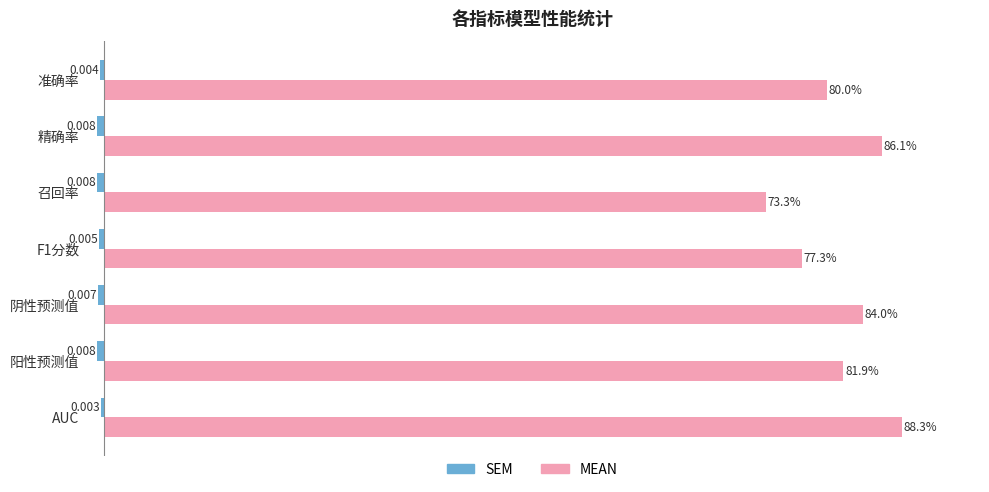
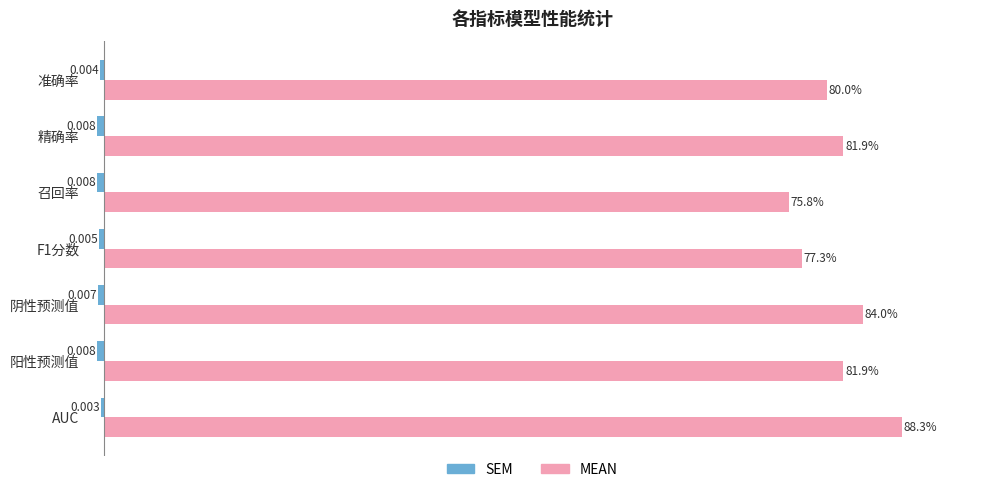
  {
    "MEAN": {
      "准确率": "80.0%",
-     "精确率": "86.1%",
-     "召回率": "73.3%",
+     "精确率": "81.9%",
+     "召回率": "75.8%",
      "F1分数": "77.3%",
      "阴性预测值": "84.0%",
      "阳性预测值": "81.9%",
      "AUC": "88.3%"
    }
  }
